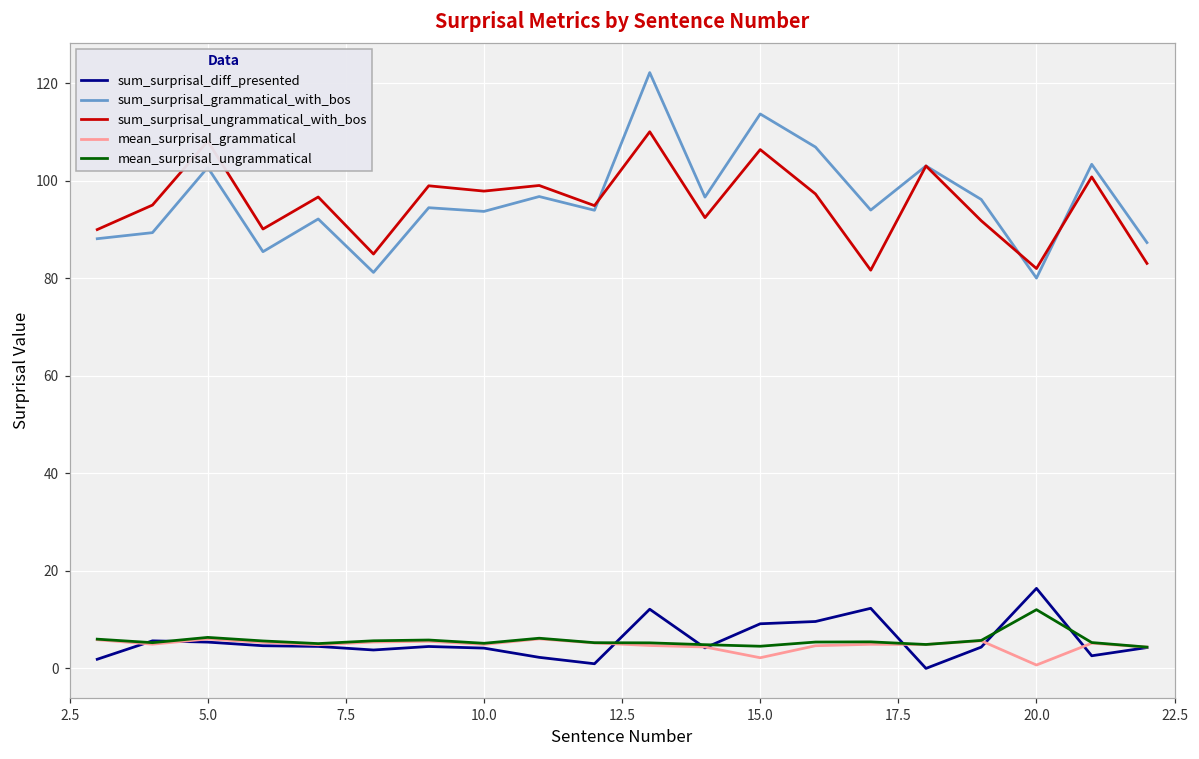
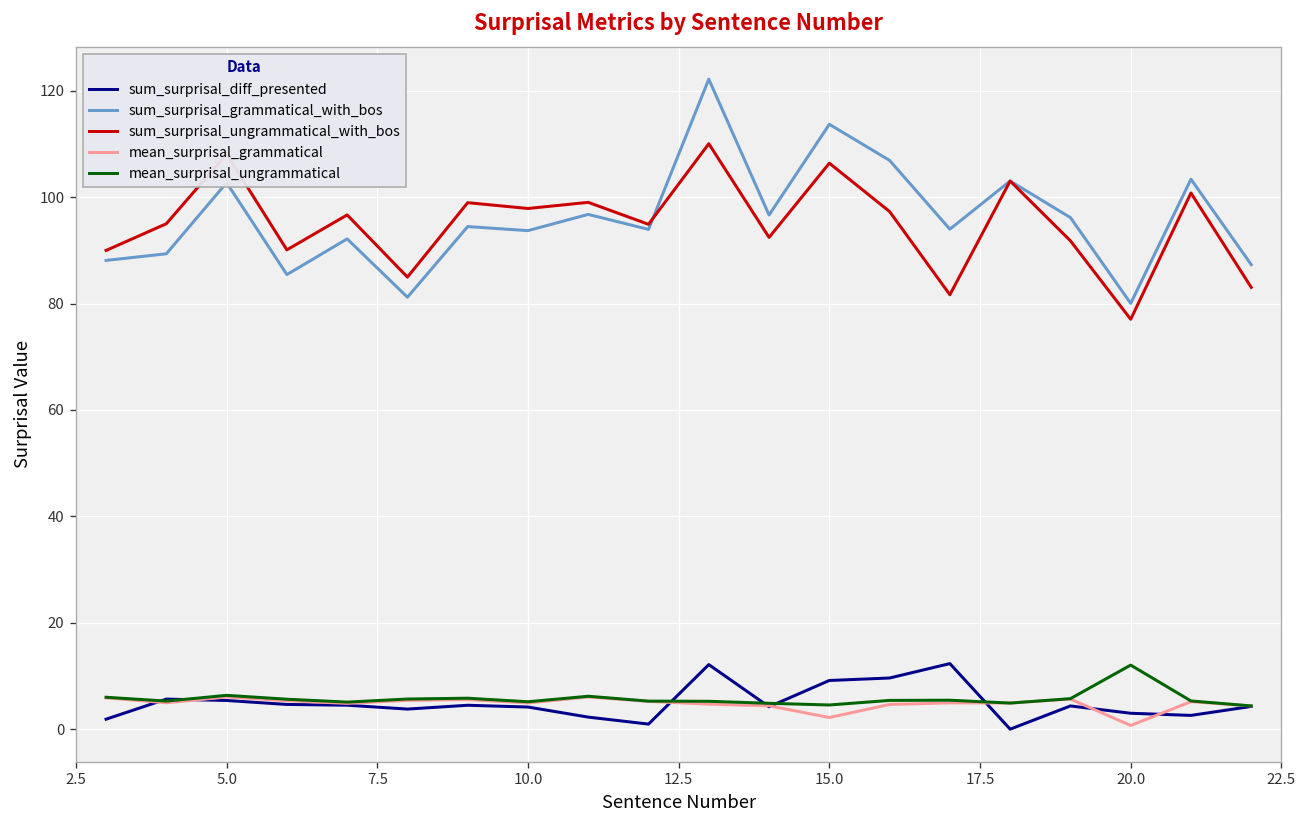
  {
    "sum_surprisal_diff_presented": {
      "5.0": 5,
      "10.0": 4,
      "15.0": 9,
-     "20.0": 16
+     "20.0": 3
    },
    "sum_surprisal_grammatical_with_bos": {
      "10.0": 94,
      "15.0": 114,
      "20.0": 80
    },
    "sum_surprisal_ungrammatical_with_bos": {
      "10.0": 98,
      "15.0": 106,
-     "20.0": 82
+     "20.0": 77
    },
    "mean_surprisal_grammatical": {
      "15.0": 2,
      "20.0": 1
    },
    "mean_surprisal_ungrammatical": {
      "15.0": 5,
      "20.0": 12
    }
  }
